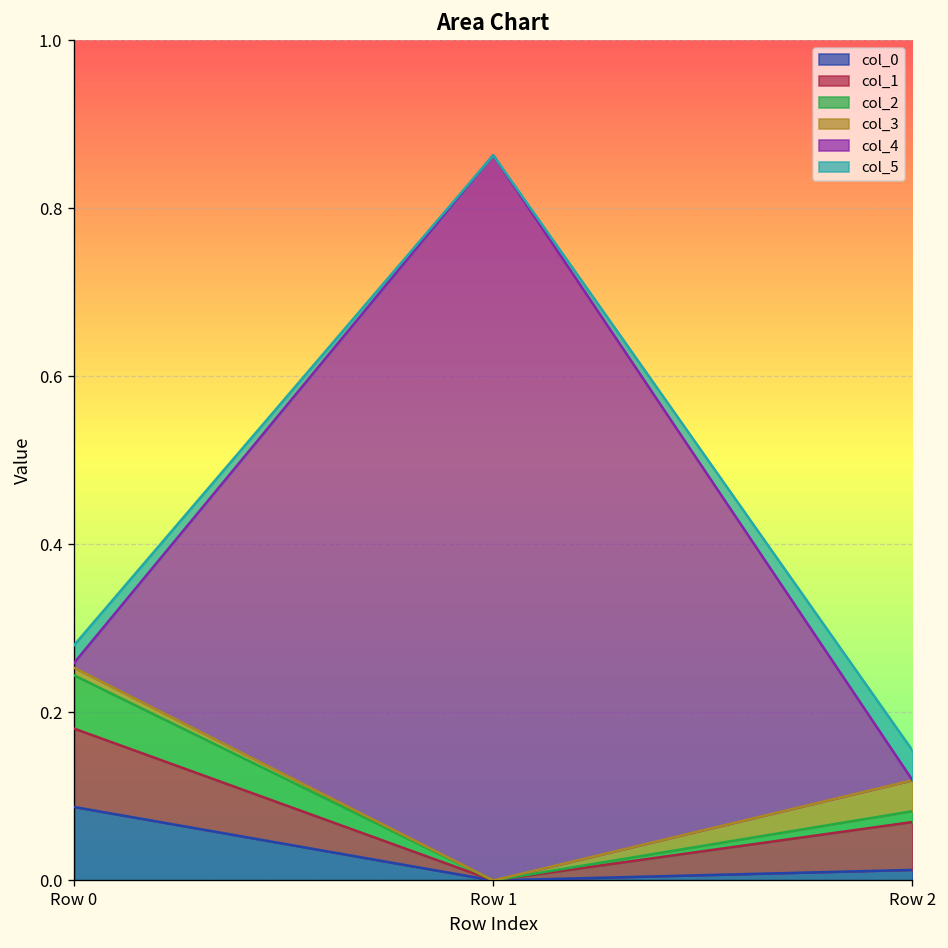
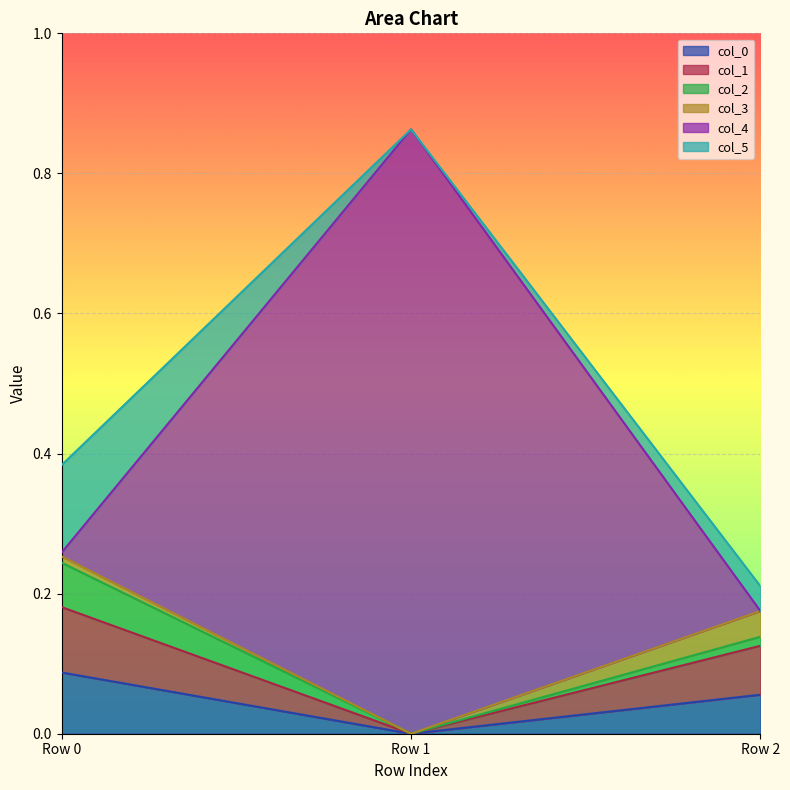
  {
    "col_0": {
      "Row 0": 0.09,
-     "Row 2": 0.01
+     "Row 2": 0.06
    },
    "col_1": {
      "Row 0": 0.09,
-     "Row 2": 0.06
+     "Row 2": 0.07
    },
    "col_2": {
      "Row 0": 0.06,
      "Row 2": 0.01
    },
    "col_3": {
      "Row 0": 0.01
    },
    "col_4": {
      "Row 0": 0.01
    },
    "col_5": {
-     "Row 0": 0.02,
+     "Row 0": 0.12,
      "Row 2": 0.04
    }
  }
